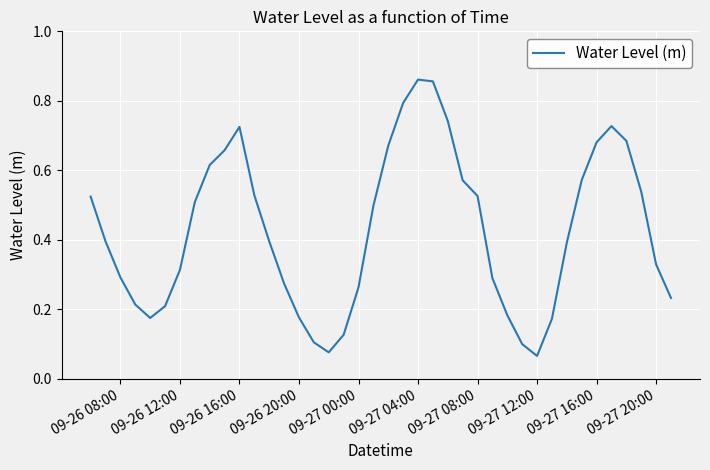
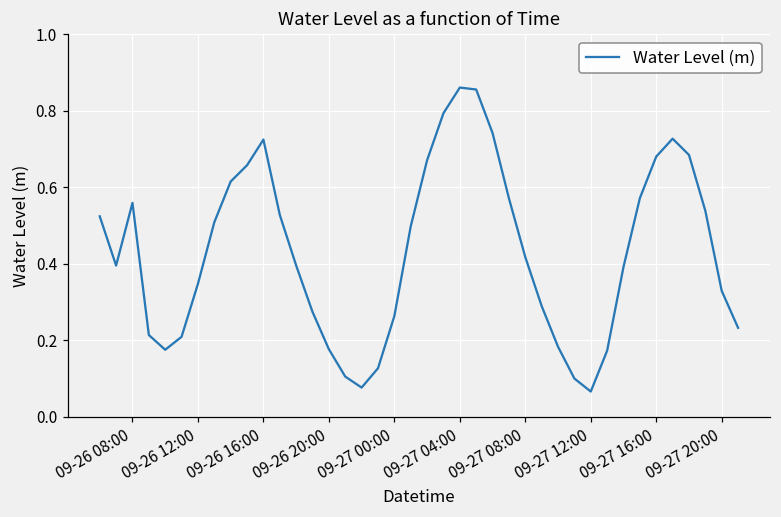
  {
-   "09-26 08:00": 0.29,
-   "09-26 12:00": 0.31,
+   "09-26 08:00": 0.56,
+   "09-26 12:00": 0.35,
    "09-26 16:00": 0.72,
    "09-26 20:00": 0.18,
    "09-27 00:00": 0.26,
    "09-27 04:00": 0.86,
-   "09-27 08:00": 0.53,
+   "09-27 08:00": 0.42,
    "09-27 12:00": 0.07,
    "09-27 16:00": 0.68,
    "09-27 20:00": 0.33
  }
